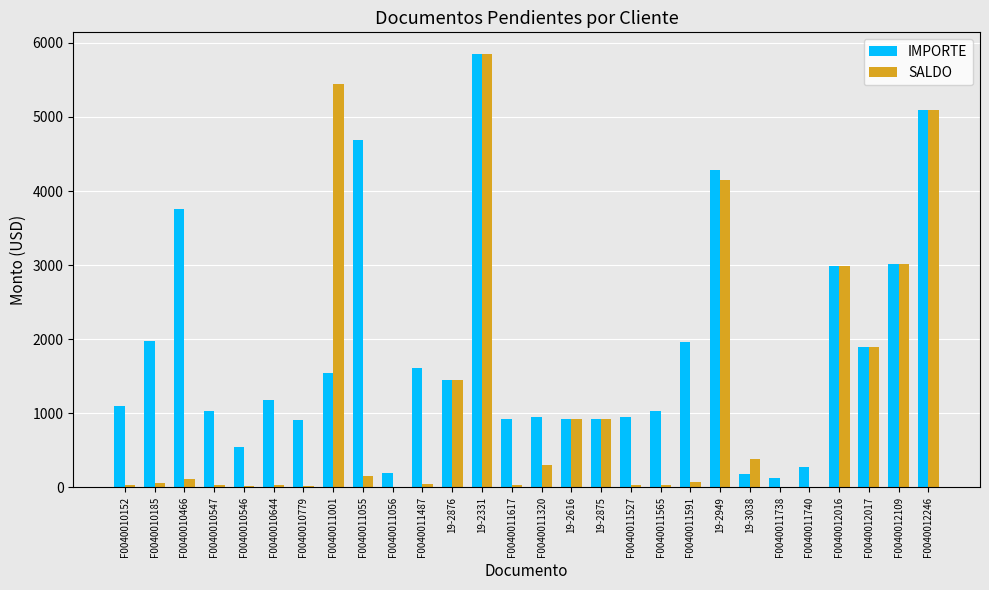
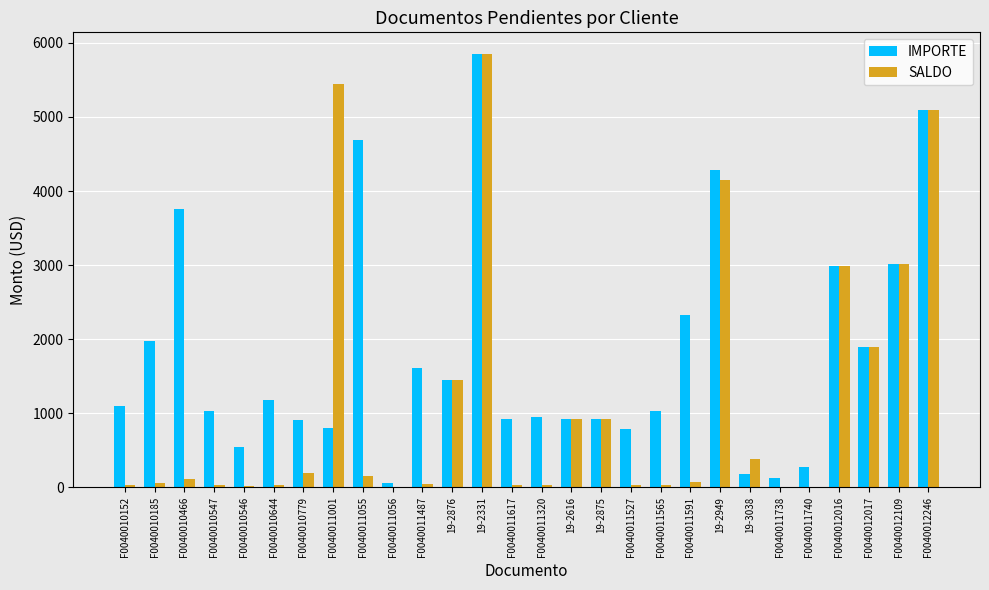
  {
    "IMPORTE": {
      "F0040010152": 1100,
      "F0040010185": 2000,
      "F0040010466": 3800,
      "F0040010547": 1000,
      "F0040010546": 500,
      "F0040010644": 1200,
      "F0040010779": 900,
-     "F0040011001": 1500,
+     "F0040011001": 800,
      "F0040011055": 4700,
-     "F0040011056": 200,
+     "F0040011056": 100,
      "F0040011487": 1600,
      "19-2876": 1400,
      "19-2331": 5800,
      "F0040011617": 900,
      "F0040011320": 900,
      "19-2616": 900,
      "19-2875": 900,
-     "F0040011527": 900,
+     "F0040011527": 800,
      "F0040011565": 1000,
-     "F0040011591": 2000,
+     "F0040011591": 2300,
      "19-2949": 4300,
      "19-3038": 200,
      "F0040011738": 100,
      "F0040011740": 300,
      "F0040012016": 3000,
      "F0040012017": 1900,
      "F0040012109": 3000,
      "F0040012246": 5100
    },
    "SALDO": {
      "F0040010185": 100,
      "F0040010466": 100,
      "F0040010644": 0,
-     "F0040010779": 0,
+     "F0040010779": 200,
      "F0040011001": 5400,
      "F0040011055": 200,
      "F0040011487": 0,
      "19-2876": 1400,
      "19-2331": 5800,
-     "F0040011320": 300,
+     "F0040011320": 0,
      "19-2616": 900,
      "19-2875": 900,
      "F0040011591": 100,
      "19-2949": 4100,
      "19-3038": 400,
      "F0040012016": 3000,
      "F0040012017": 1900,
      "F0040012109": 3000,
      "F0040012246": 5100
    }
  }
